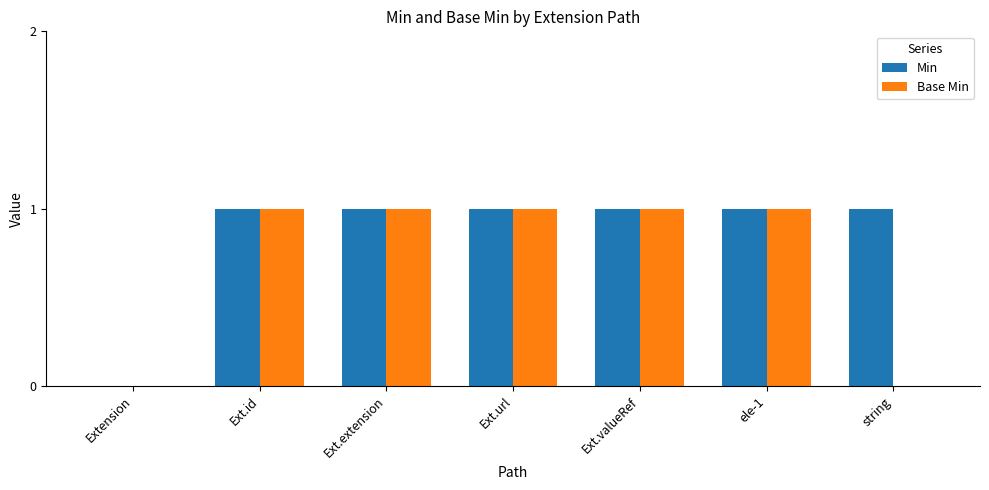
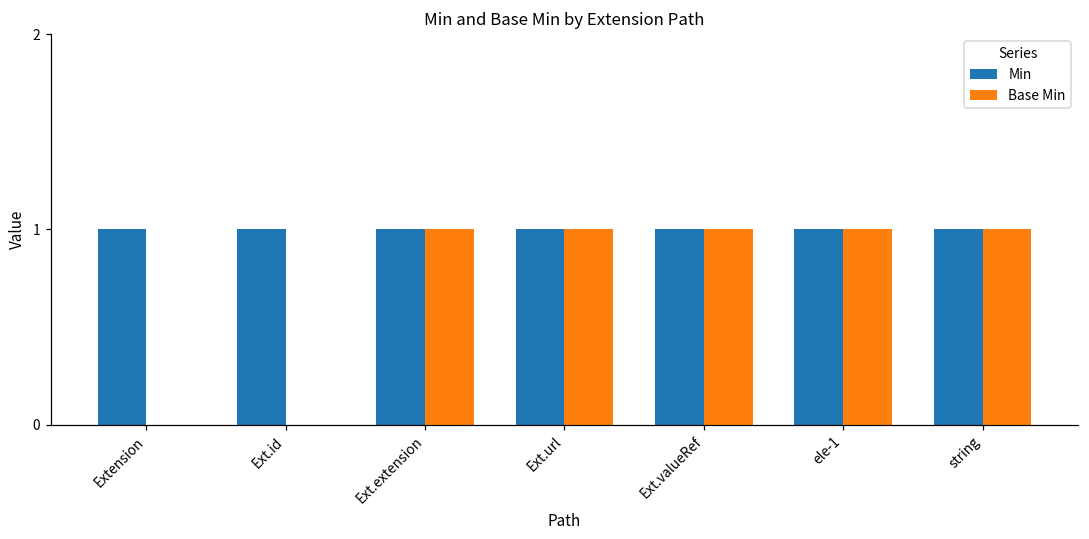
  {
    "Min": {
-     "Extension": 0,
+     "Extension": 1,
      "Ext.id": 1,
      "Ext.extension": 1,
      "Ext.url": 1,
      "Ext.valueRef": 1,
      "ele-1": 1,
      "string": 1
    },
    "Base Min": {
      "Extension": 0,
-     "Ext.id": 1,
+     "Ext.id": 0,
      "Ext.extension": 1,
      "Ext.url": 1,
      "Ext.valueRef": 1,
      "ele-1": 1,
-     "string": 0
+     "string": 1
    }
  }
